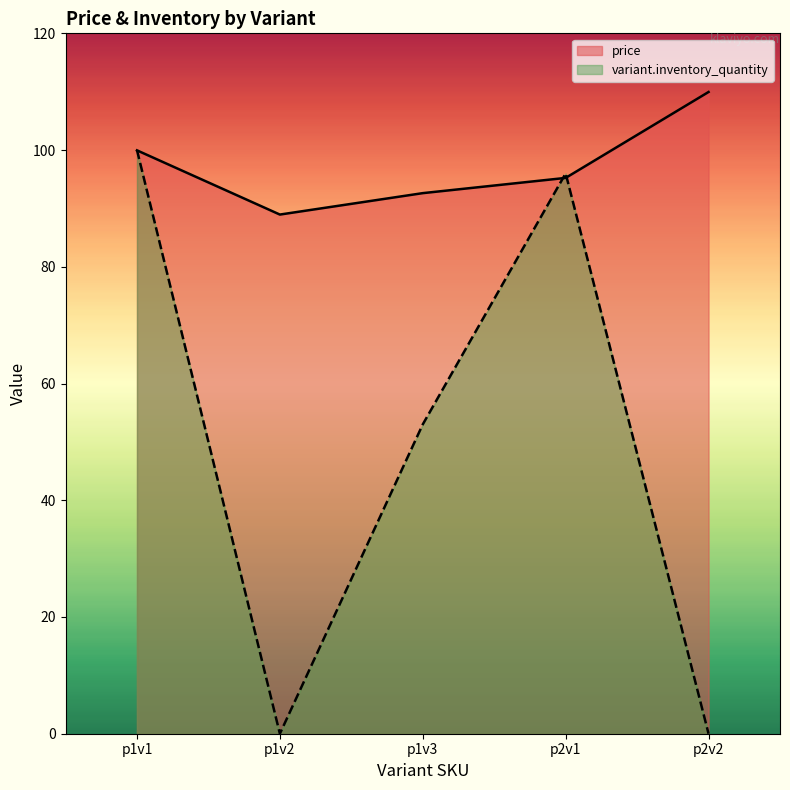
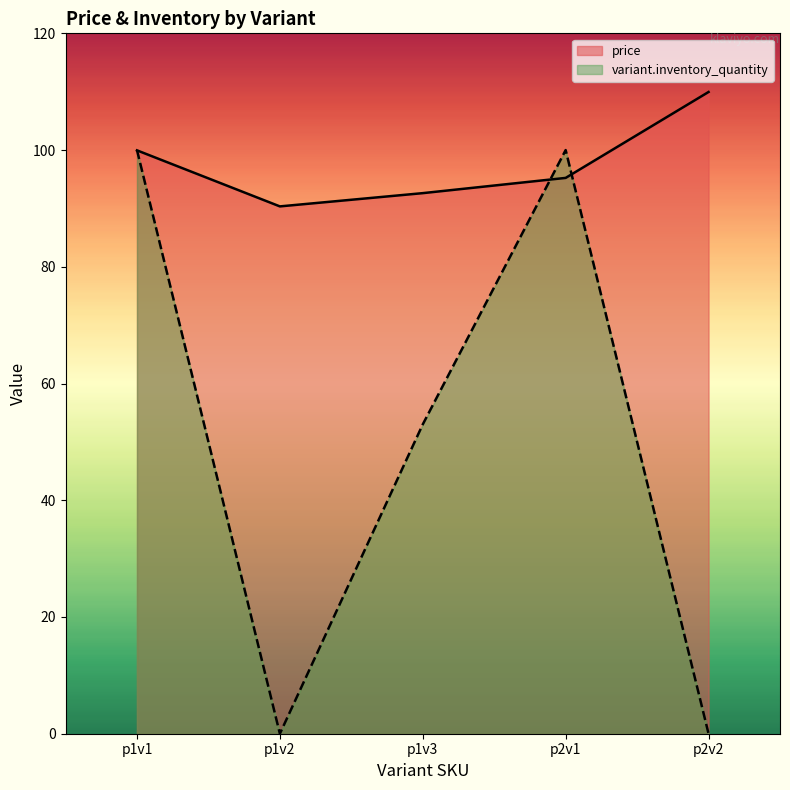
  {
    "price": {
-     "p1v2": 89,
+     "p1v2": 90,
      "p1v3": 93,
      "p2v1": 95,
      "p2v2": 110
    },
    "variant.inventory_quantity": {
      "p1v2": 0,
      "p1v3": 53,
-     "p2v1": 96,
+     "p2v1": 100,
      "p2v2": 0
    }
  }
